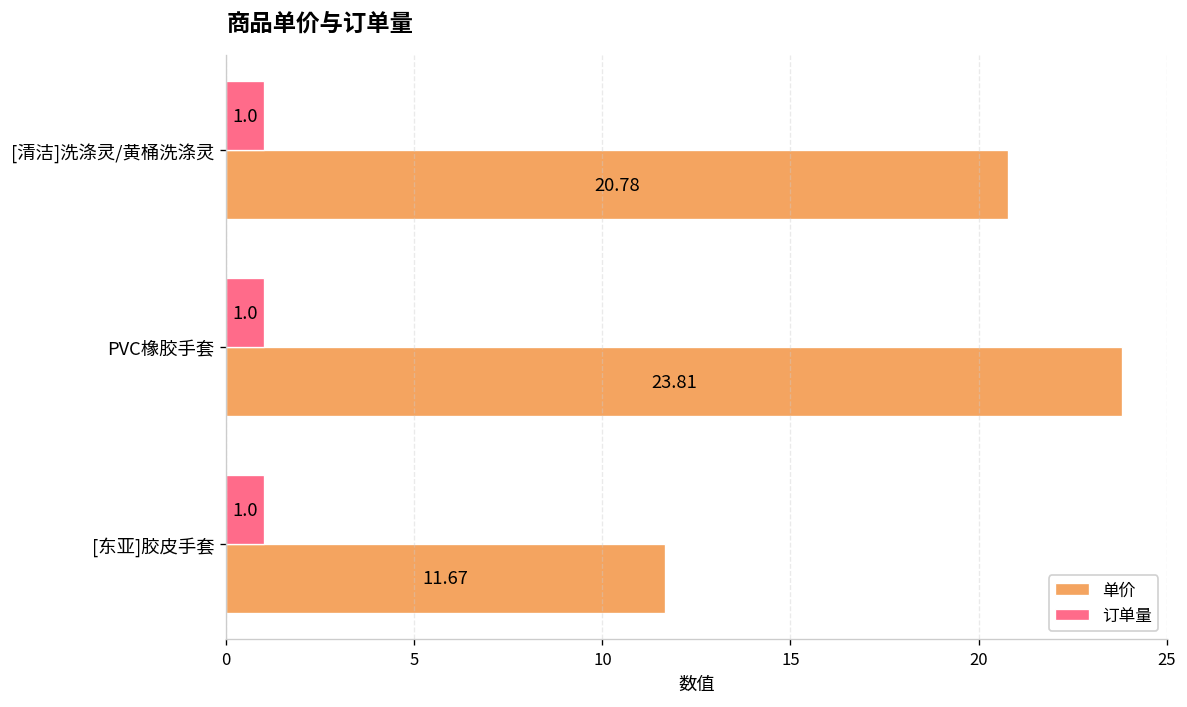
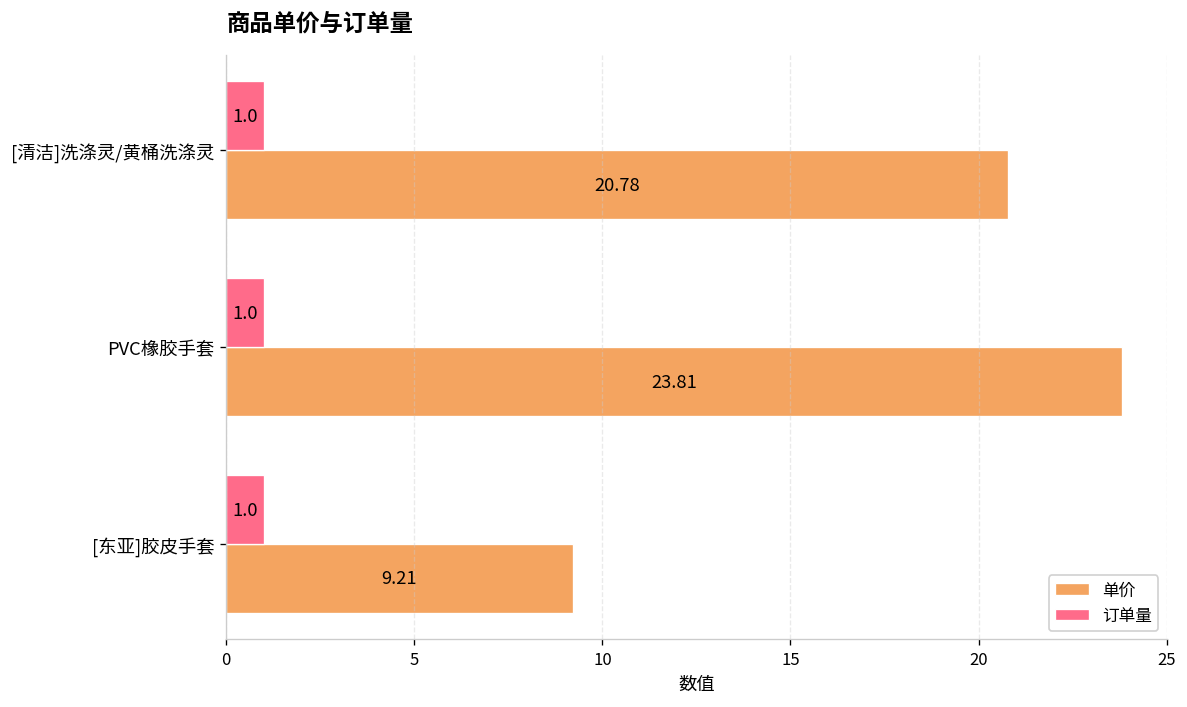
  {
    "单价": {
      "[清洁]洗涤灵/黄桶洗涤灵": 20.78,
      "PVC橡胶手套": 23.81,
-     "[东亚]胶皮手套": 11.67
+     "[东亚]胶皮手套": 9.21
    },
    "订单量": {
      "[清洁]洗涤灵/黄桶洗涤灵": 1.0,
      "PVC橡胶手套": 1.0,
      "[东亚]胶皮手套": 1.0
    }
  }
